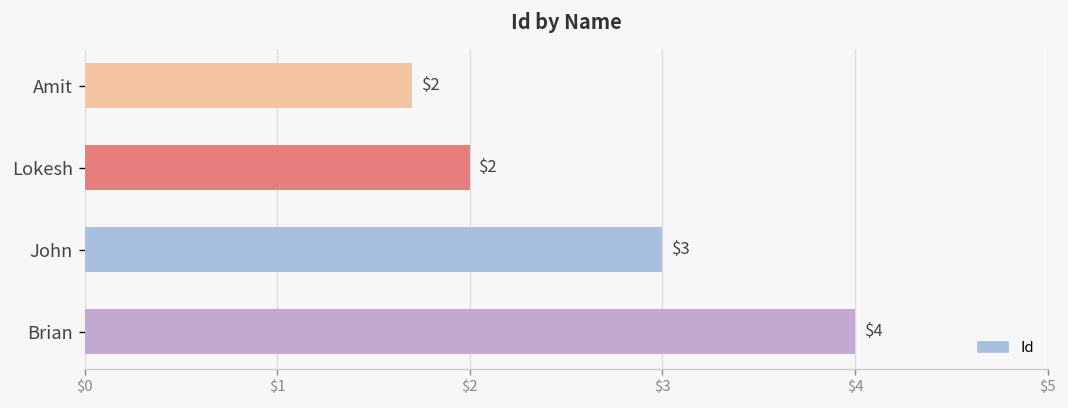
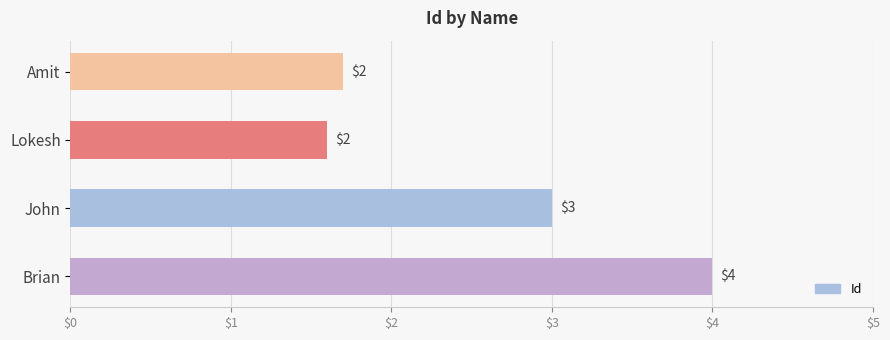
  {
-   "Lokesh": "$2.0"
+   "Lokesh": "$1.6"
  }
